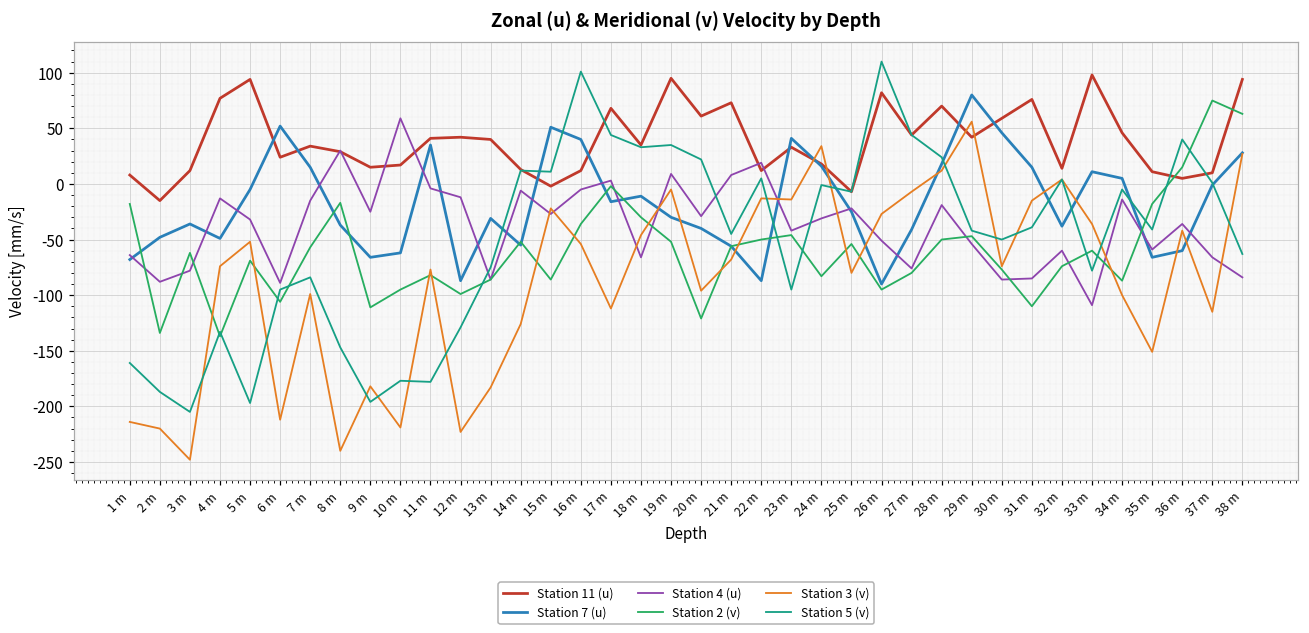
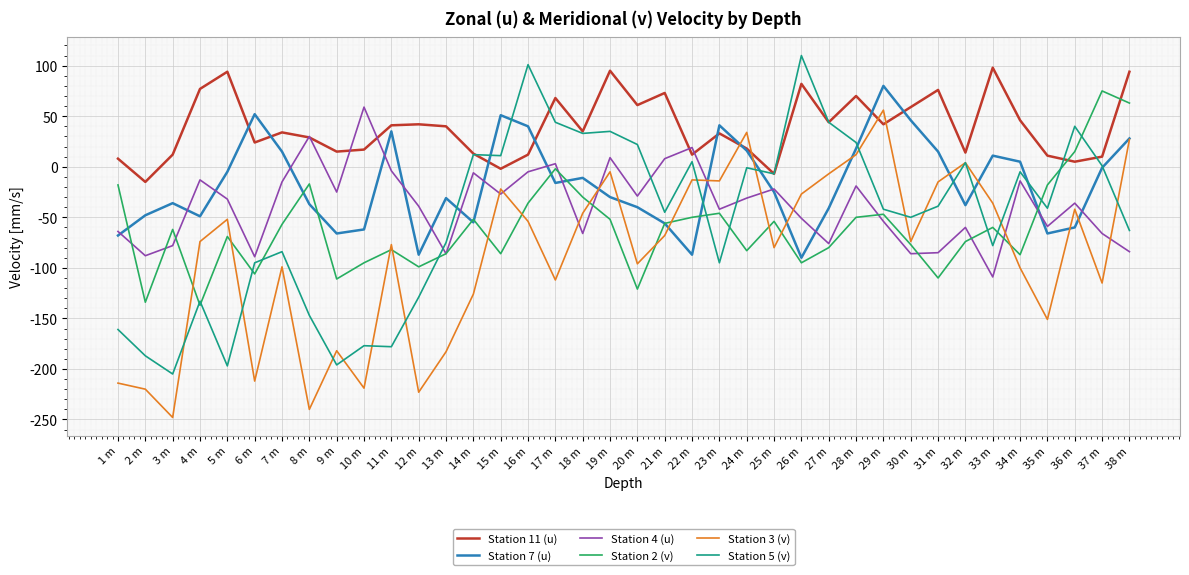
  {
    "Station 11 (u)": {
      "1 m": 8,
      "2 m": -15,
      "3 m": 12,
      "4 m": 77,
      "5 m": 94,
      "6 m": 24,
      "7 m": 34,
      "9 m": 15,
      "10 m": 17,
      "11 m": 41,
      "12 m": 42,
      "13 m": 40,
      "15 m": -2,
      "16 m": 12,
      "17 m": 68,
      "19 m": 95,
      "20 m": 61,
      "21 m": 73,
      "22 m": 12,
      "23 m": 33,
      "26 m": 82,
      "28 m": 70,
      "29 m": 42,
      "30 m": 59,
      "31 m": 76,
      "32 m": 14,
      "33 m": 98,
      "34 m": 46,
      "35 m": 11,
      "36 m": 5,
      "37 m": 10,
      "38 m": 94
    },
    "Station 7 (u)": {
      "1 m": -68,
      "2 m": -48,
      "3 m": -36,
      "4 m": -49,
      "5 m": -5,
      "6 m": 52,
      "7 m": 15,
      "8 m": -37,
      "9 m": -66,
      "10 m": -62,
      "11 m": 35,
      "12 m": -87,
      "13 m": -31,
      "14 m": -55,
      "15 m": 51,
      "16 m": 40,
      "17 m": -16,
      "18 m": -11,
      "19 m": -30,
      "20 m": -40,
      "22 m": -87,
      "23 m": 41,
      "25 m": -25,
      "26 m": -90,
      "27 m": -41,
      "28 m": 18,
      "29 m": 80,
      "30 m": 46,
      "31 m": 15,
      "32 m": -38,
      "33 m": 11,
      "34 m": 5,
      "35 m": -66,
      "36 m": -60
    },
    "Station 4 (u)": {
      "1 m": -64,
      "2 m": -88,
      "3 m": -78,
      "4 m": -13,
      "5 m": -32,
      "6 m": -89,
      "7 m": -15,
      "9 m": -25,
      "10 m": 59,
      "11 m": -4,
-     "12 m": -12,
+     "12 m": -39,
      "14 m": -6,
      "15 m": -27,
      "16 m": -5,
      "17 m": 3,
      "18 m": -66,
      "19 m": 9,
      "20 m": -29,
      "21 m": 8,
      "22 m": 19,
      "23 m": -42,
      "24 m": -31,
      "25 m": -22,
      "26 m": -51,
      "27 m": -76,
      "28 m": -19,
      "29 m": -54,
      "30 m": -86,
      "31 m": -85,
      "32 m": -60,
      "33 m": -109,
      "34 m": -14,
      "35 m": -59,
      "36 m": -36,
      "37 m": -66,
      "38 m": -84
    },
    "Station 3 (v)": {
      "1 m": -214,
      "2 m": -220,
      "3 m": -248,
      "4 m": -74,
      "5 m": -52,
      "6 m": -212,
      "7 m": -99,
      "8 m": -240,
      "9 m": -182,
      "10 m": -219,
      "11 m": -77,
      "12 m": -223,
      "13 m": -183,
      "14 m": -126,
      "15 m": -22,
      "16 m": -54,
      "17 m": -112,
      "18 m": -46,
      "19 m": -5,
      "20 m": -96,
      "21 m": -68,
      "22 m": -13,
      "23 m": -14,
      "24 m": 34,
      "25 m": -80,
      "26 m": -27,
      "27 m": -7,
      "28 m": 12,
      "29 m": 56,
      "30 m": -74,
      "31 m": -15,
      "33 m": -36,
      "34 m": -100,
      "35 m": -151,
      "36 m": -42,
      "37 m": -115
    }
  }
